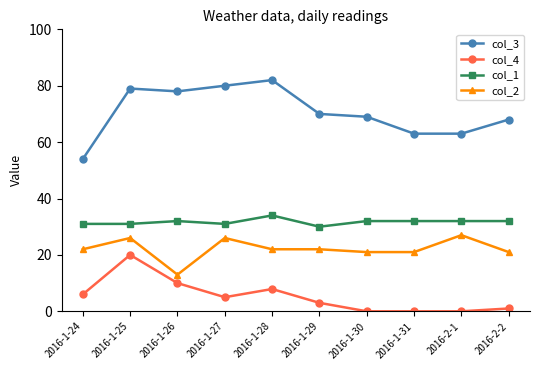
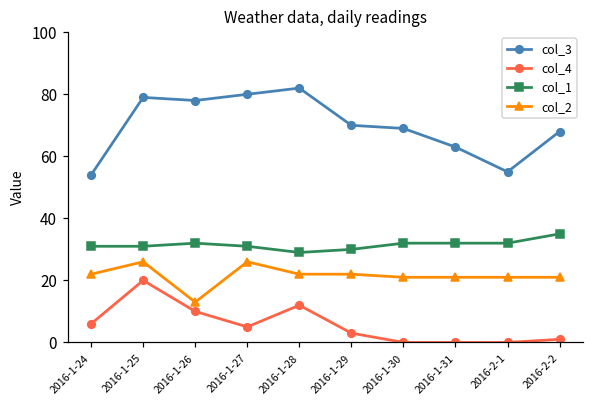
  {
    "col_3": {
      "2016-1-24": 54,
      "2016-1-25": 79,
      "2016-1-26": 78,
      "2016-1-27": 80,
      "2016-1-28": 82,
      "2016-1-29": 70,
      "2016-1-30": 69,
      "2016-1-31": 63,
-     "2016-2-1": 63,
+     "2016-2-1": 55,
      "2016-2-2": 68
    },
    "col_4": {
      "2016-1-24": 6,
      "2016-1-25": 20,
      "2016-1-26": 10,
      "2016-1-27": 5,
-     "2016-1-28": 8,
+     "2016-1-28": 12,
      "2016-1-29": 3,
      "2016-1-30": 0,
      "2016-1-31": 0,
      "2016-2-1": 0,
      "2016-2-2": 1
    },
    "col_1": {
      "2016-1-24": 31,
      "2016-1-25": 31,
      "2016-1-26": 32,
      "2016-1-27": 31,
-     "2016-1-28": 34,
+     "2016-1-28": 29,
      "2016-1-29": 30,
      "2016-1-30": 32,
      "2016-1-31": 32,
      "2016-2-1": 32,
-     "2016-2-2": 32
+     "2016-2-2": 35
    },
    "col_2": {
      "2016-1-24": 22,
      "2016-1-25": 26,
      "2016-1-26": 13,
      "2016-1-27": 26,
      "2016-1-28": 22,
      "2016-1-29": 22,
      "2016-1-30": 21,
      "2016-1-31": 21,
-     "2016-2-1": 27,
+     "2016-2-1": 21,
      "2016-2-2": 21
    }
  }
